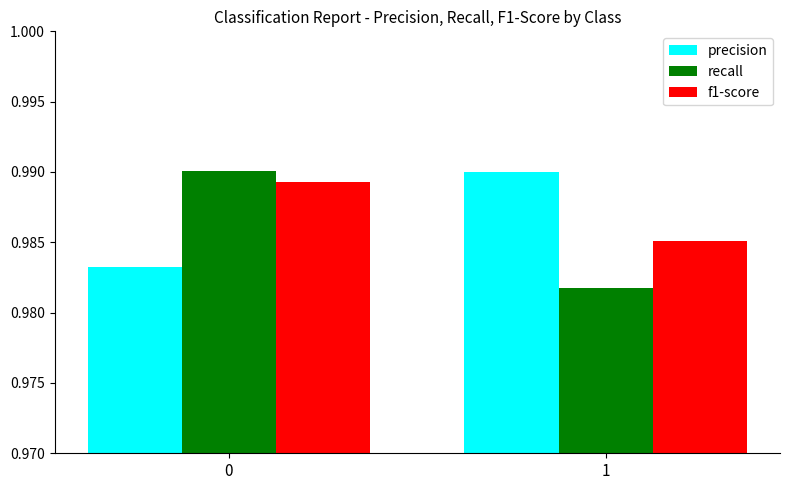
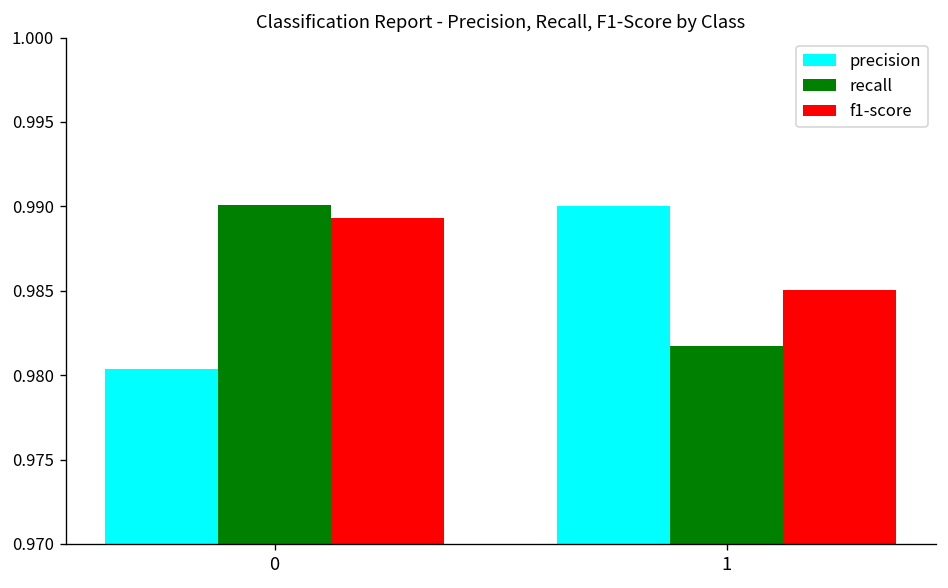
  {
    "precision": {
-     "0": 0.9833,
+     "0": 0.9804,
      "1": 0.9900
    },
    "recall": {
      "0": 0.9901,
      "1": 0.9817
    },
    "f1-score": {
      "0": 0.9893,
      "1": 0.9851
    }
  }
